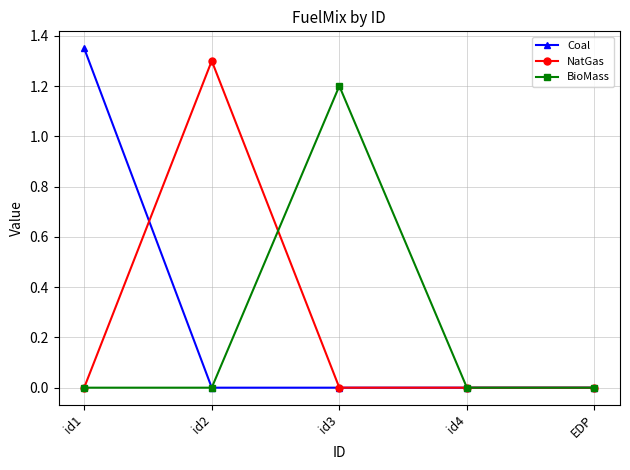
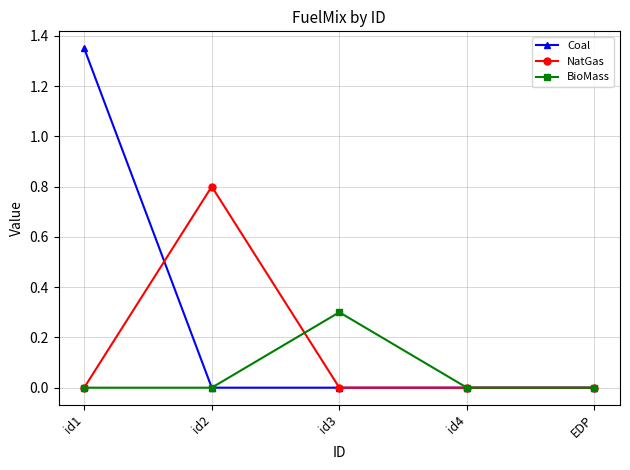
  {
    "Coal": {
      "id1": 1.35
    },
    "NatGas": {
-     "id2": 1.3
+     "id2": 0.8
    },
    "BioMass": {
-     "id3": 1.2
+     "id3": 0.3
    }
  }
